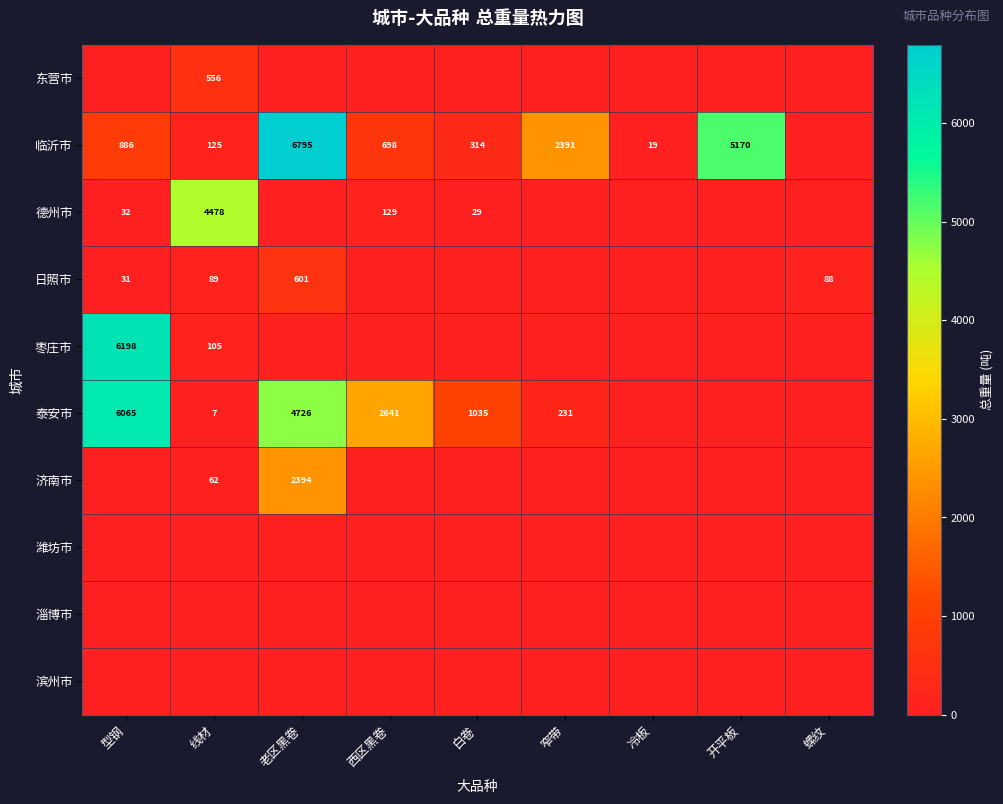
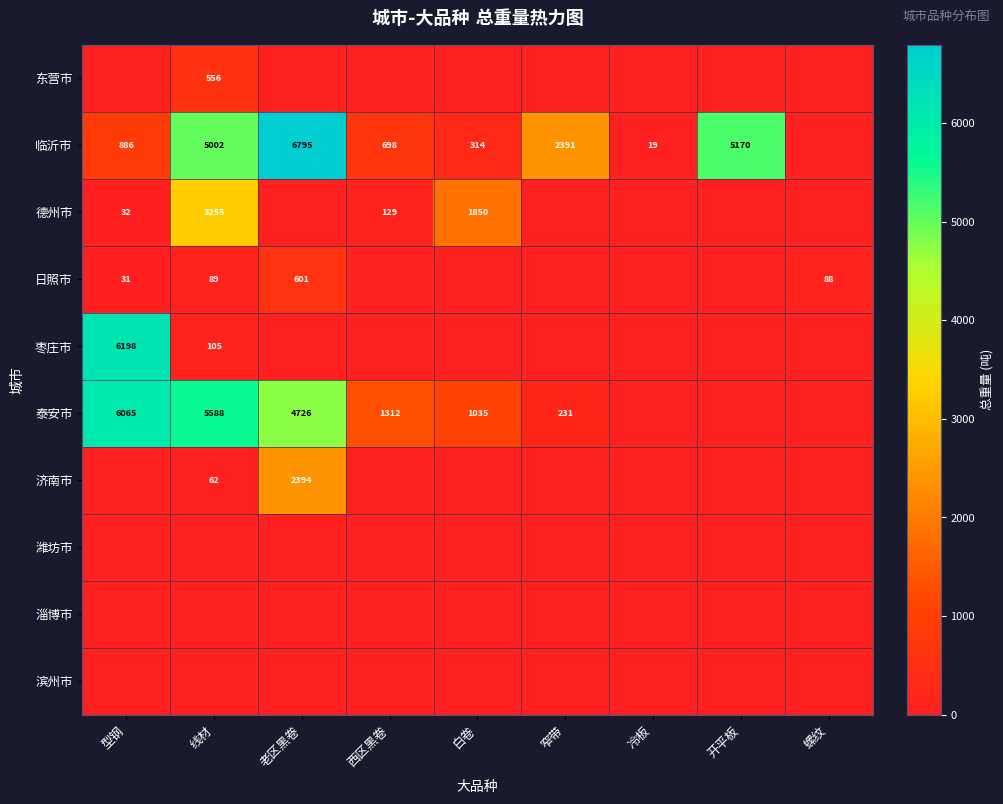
  {
    "东营市": {
      "线材": 556
    },
    "临沂市": {
      "型钢": 886,
-     "线材": 125,
+     "线材": 5002,
      "老区黑卷": 6795,
      "西区黑卷": 698,
      "白卷": 314,
      "窄带": 2391,
      "冷板": 19,
      "开平板": 5170
    },
    "德州市": {
      "型钢": 32,
-     "线材": 4478,
+     "线材": 3255,
      "西区黑卷": 129,
-     "白卷": 29
+     "白卷": 1850
    },
    "日照市": {
      "型钢": 31,
      "线材": 89,
      "老区黑卷": 601,
      "螺纹": 88
    },
    "枣庄市": {
      "型钢": 6198,
      "线材": 105
    },
    "泰安市": {
      "型钢": 6065,
-     "线材": 7,
+     "线材": 5588,
      "老区黑卷": 4726,
-     "西区黑卷": 2641,
+     "西区黑卷": 1312,
      "白卷": 1035,
      "窄带": 231
    },
    "济南市": {
      "线材": 62,
      "老区黑卷": 2394
    }
  }
